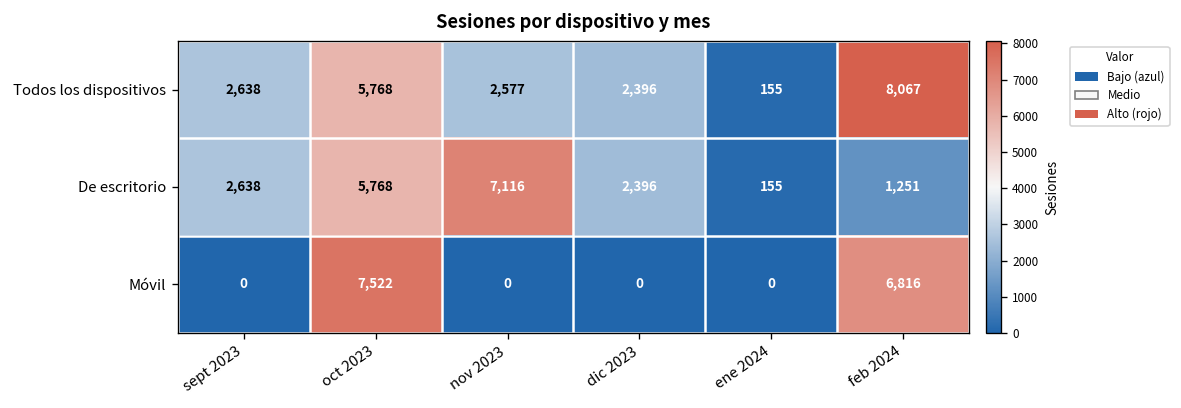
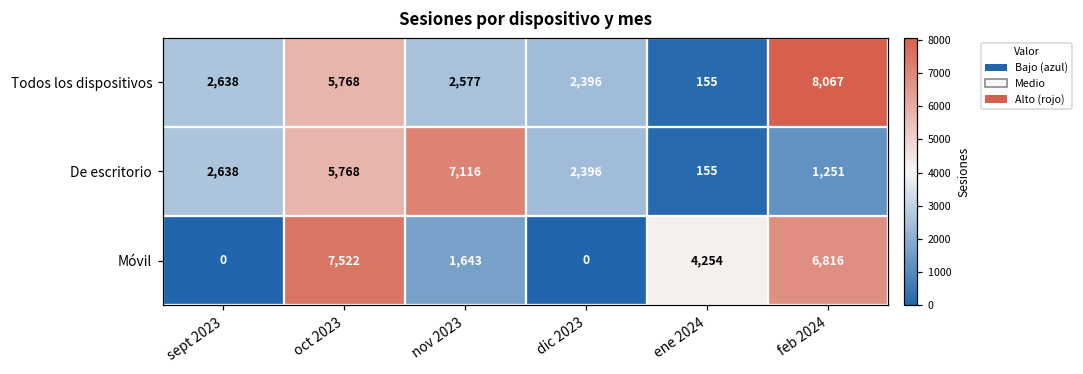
  {
    "Todos los dispositivos": {
      "sept 2023": "2,638",
      "oct 2023": "5,768",
      "nov 2023": "2,577",
      "dic 2023": "2,396",
      "ene 2024": "155",
      "feb 2024": "8,067"
    },
    "De escritorio": {
      "sept 2023": "2,638",
      "oct 2023": "5,768",
      "nov 2023": "7,116",
      "dic 2023": "2,396",
      "ene 2024": "155",
      "feb 2024": "1,251"
    },
    "Móvil": {
      "sept 2023": "0",
      "oct 2023": "7,522",
-     "nov 2023": "0",
+     "nov 2023": "1,643",
      "dic 2023": "0",
-     "ene 2024": "0",
+     "ene 2024": "4,254",
      "feb 2024": "6,816"
    }
  }
